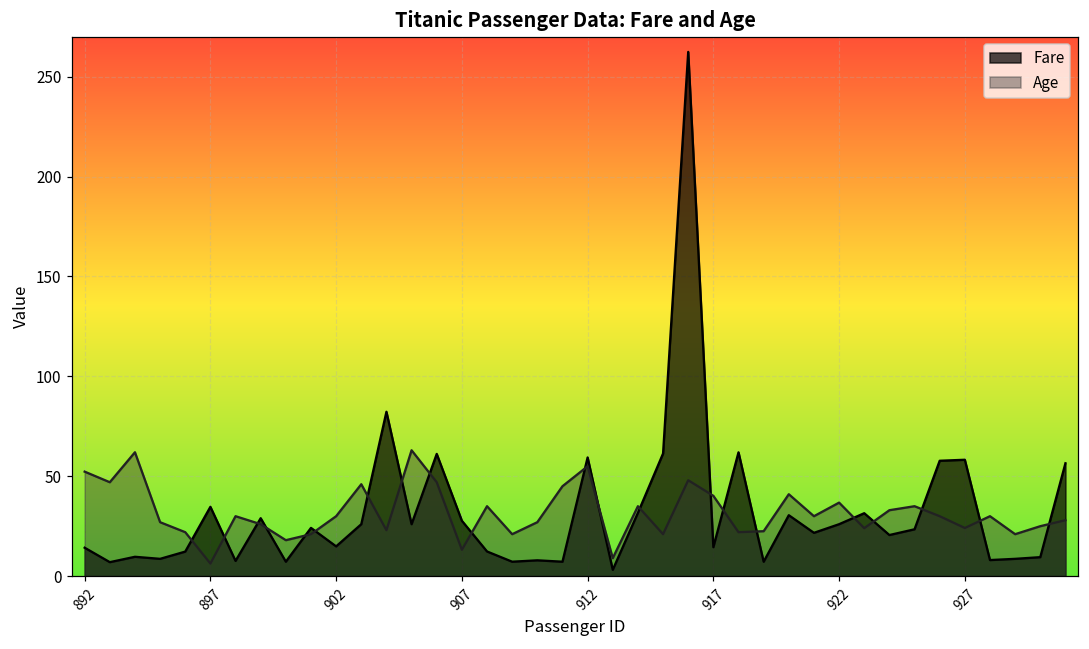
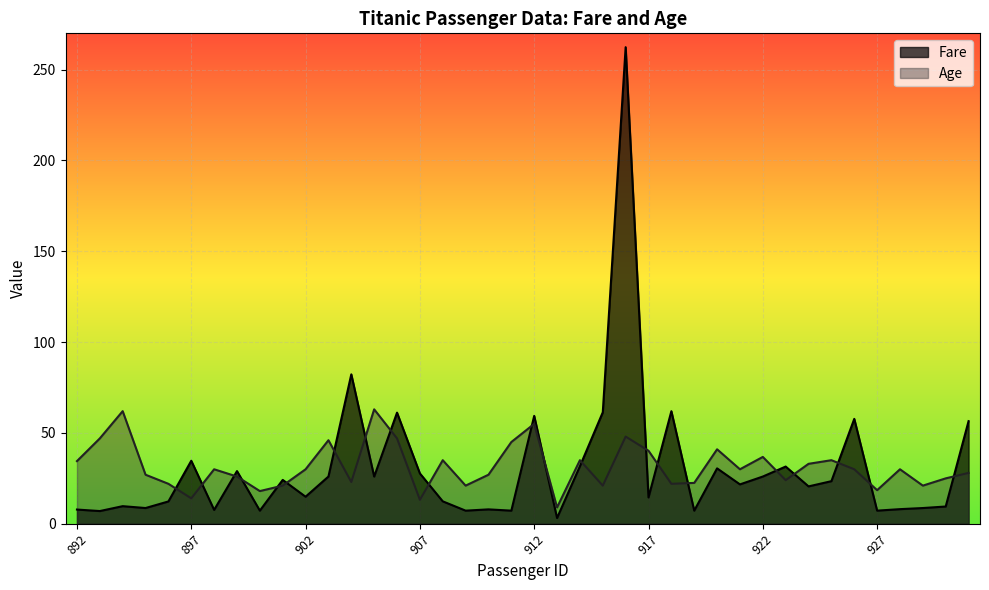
  {
    "Fare": {
-     "892": 14,
+     "892": 8,
      "897": 35,
      "902": 15,
      "907": 28,
      "912": 59,
      "917": 15,
      "922": 26,
-     "927": 58
+     "927": 7
    },
    "Age": {
-     "892": 52,
-     "897": 6,
+     "892": 35,
+     "897": 14,
      "902": 30,
      "907": 13,
      "912": 55,
      "917": 40,
      "922": 37,
-     "927": 24
+     "927": 19
    }
  }
